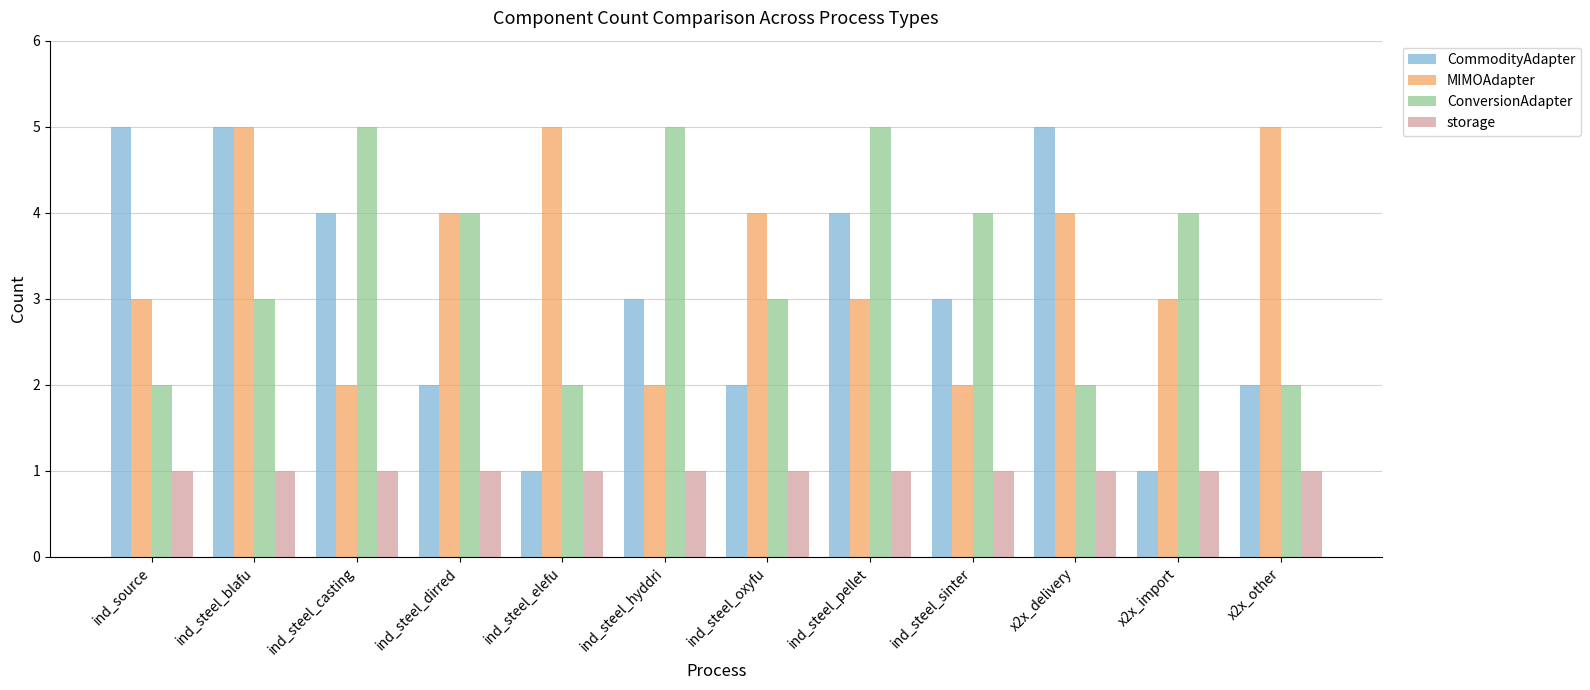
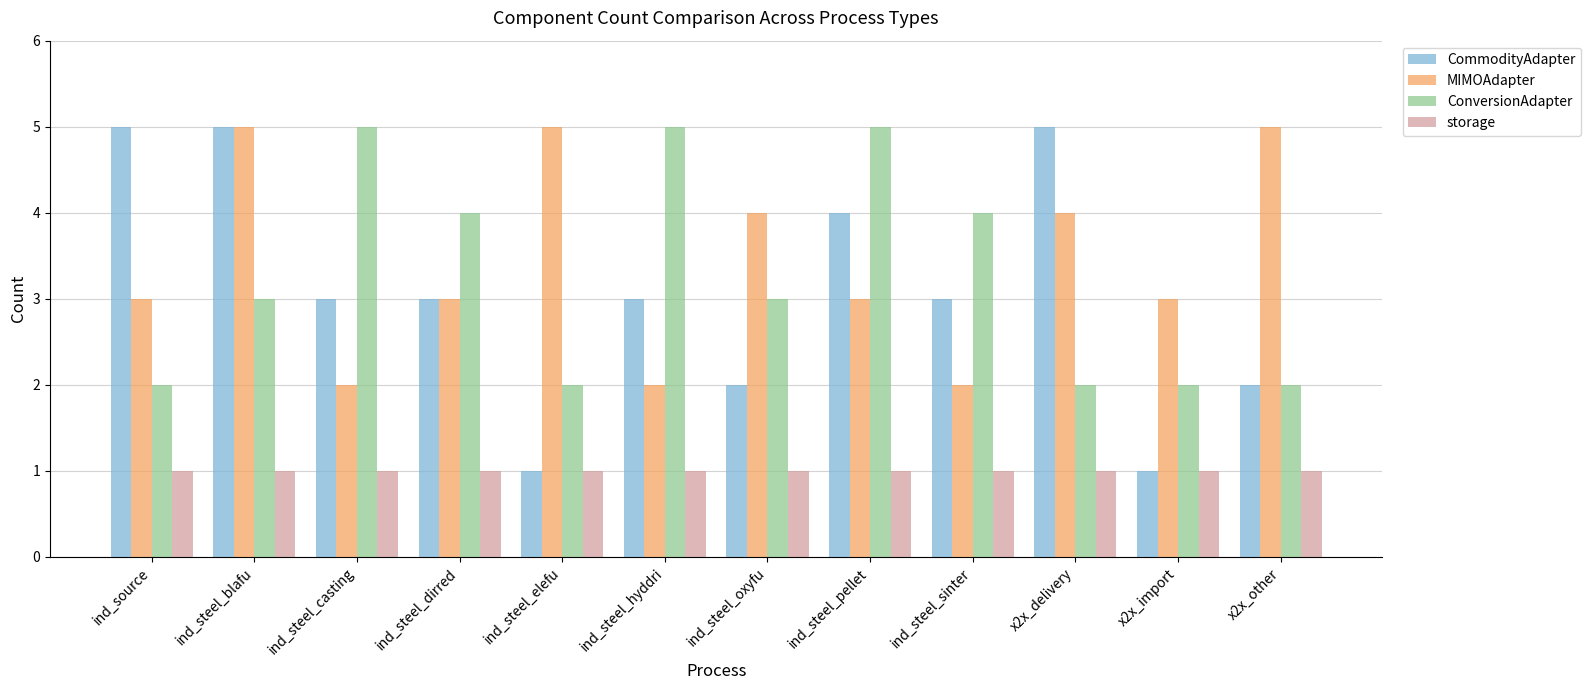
  {
    "CommodityAdapter": {
      "ind_source": 5,
      "ind_steel_blafu": 5,
-     "ind_steel_casting": 4,
-     "ind_steel_dirred": 2,
+     "ind_steel_casting": 3,
+     "ind_steel_dirred": 3,
      "ind_steel_elefu": 1,
      "ind_steel_hyddri": 3,
      "ind_steel_oxyfu": 2,
      "ind_steel_pellet": 4,
      "ind_steel_sinter": 3,
      "x2x_delivery": 5,
      "x2x_import": 1,
      "x2x_other": 2
    },
    "MIMOAdapter": {
      "ind_source": 3,
      "ind_steel_blafu": 5,
      "ind_steel_casting": 2,
-     "ind_steel_dirred": 4,
+     "ind_steel_dirred": 3,
      "ind_steel_elefu": 5,
      "ind_steel_hyddri": 2,
      "ind_steel_oxyfu": 4,
      "ind_steel_pellet": 3,
      "ind_steel_sinter": 2,
      "x2x_delivery": 4,
      "x2x_import": 3,
      "x2x_other": 5
    },
    "ConversionAdapter": {
      "ind_source": 2,
      "ind_steel_blafu": 3,
      "ind_steel_casting": 5,
      "ind_steel_dirred": 4,
      "ind_steel_elefu": 2,
      "ind_steel_hyddri": 5,
      "ind_steel_oxyfu": 3,
      "ind_steel_pellet": 5,
      "ind_steel_sinter": 4,
      "x2x_delivery": 2,
-     "x2x_import": 4,
+     "x2x_import": 2,
      "x2x_other": 2
    },
    "storage": {
      "ind_source": 1,
      "ind_steel_blafu": 1,
      "ind_steel_casting": 1,
      "ind_steel_dirred": 1,
      "ind_steel_elefu": 1,
      "ind_steel_hyddri": 1,
      "ind_steel_oxyfu": 1,
      "ind_steel_pellet": 1,
      "ind_steel_sinter": 1,
      "x2x_delivery": 1,
      "x2x_import": 1,
      "x2x_other": 1
    }
  }
